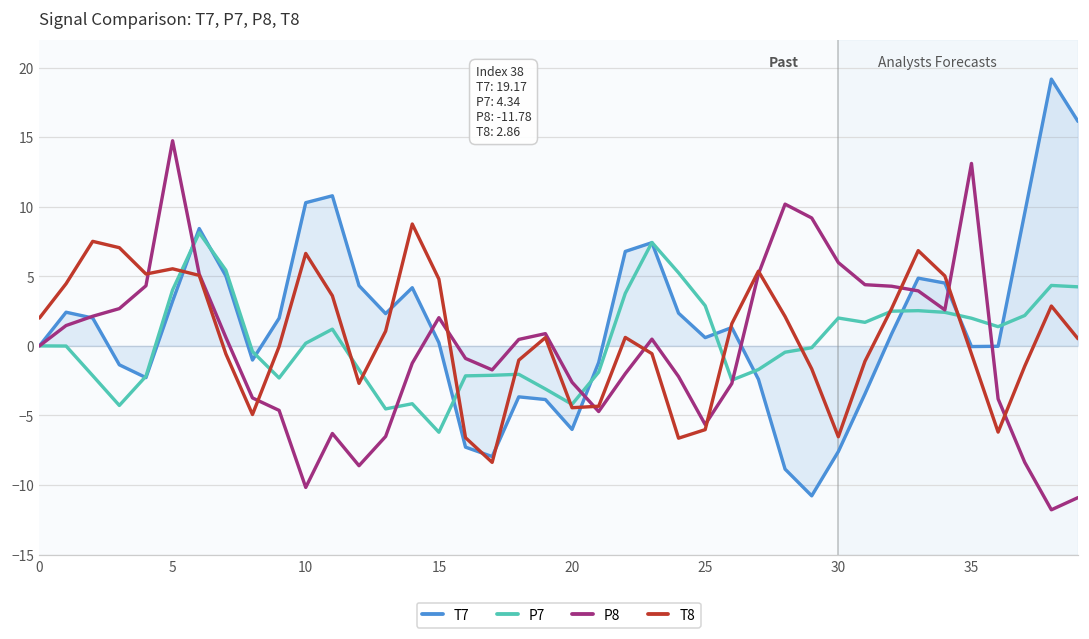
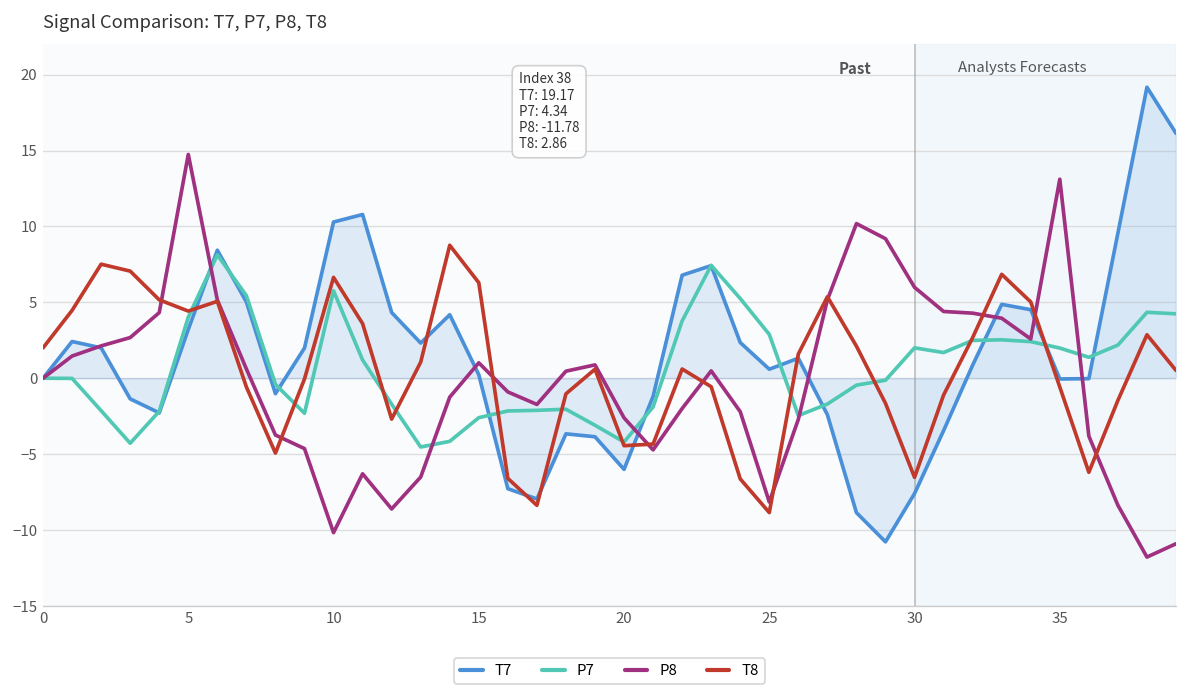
  {
    "P7": {
      "5": 4.0,
-     "10": 0.2,
-     "15": -6.2,
+     "10": 5.8,
+     "15": -2.6,
      "20": -4.2,
      "25": 2.9,
      "30": 2.0,
      "35": 2.0
    },
    "P8": {
      "5": 14.7,
      "10": -10.2,
-     "15": 2.0,
+     "15": 1.0,
      "20": -2.6,
-     "25": -5.7,
+     "25": -8.2,
      "30": 6.0,
      "35": 13.1
    },
    "T8": {
      "0": 2.0,
-     "5": 5.5,
+     "5": 4.4,
      "10": 6.6,
-     "15": 4.8,
+     "15": 6.3,
      "20": -4.4,
-     "25": -6.0,
+     "25": -8.8,
      "30": -6.5,
      "35": -0.6
    }
  }
